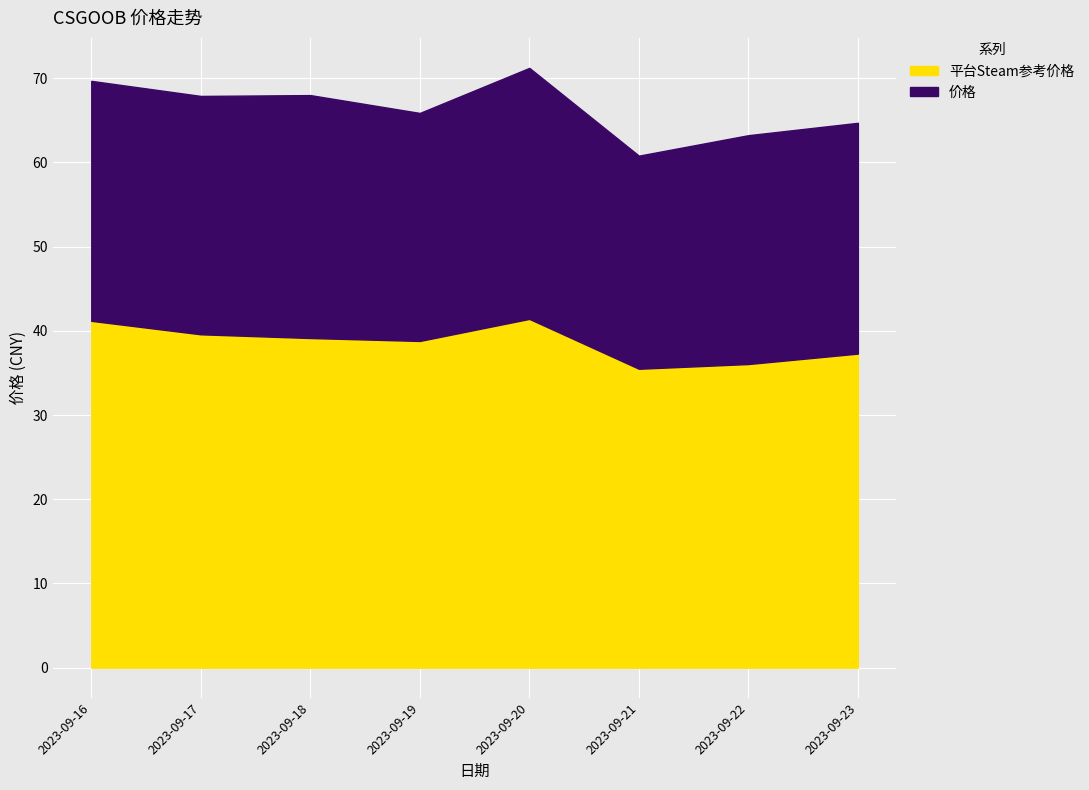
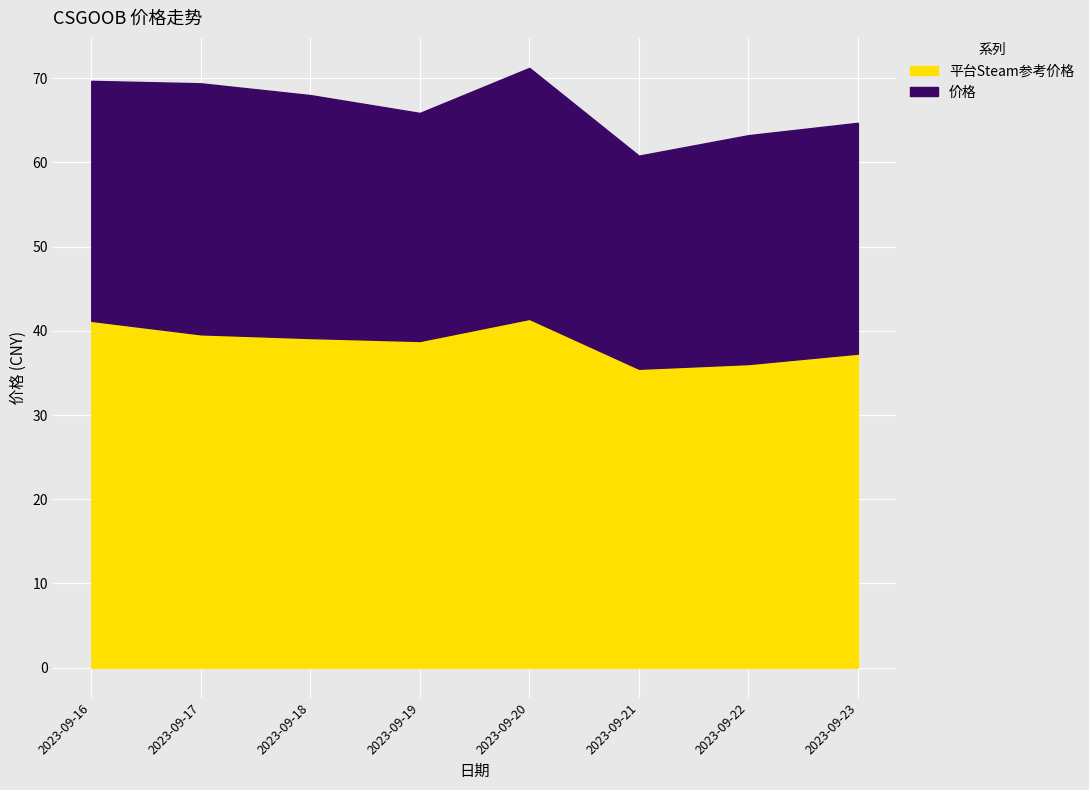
  {
    "价格": {
      "2023-09-16": 28,
-     "2023-09-17": 28,
+     "2023-09-17": 30,
      "2023-09-18": 29,
      "2023-09-19": 27,
      "2023-09-20": 30,
      "2023-09-21": 25,
      "2023-09-22": 27,
      "2023-09-23": 27
    }
  }
